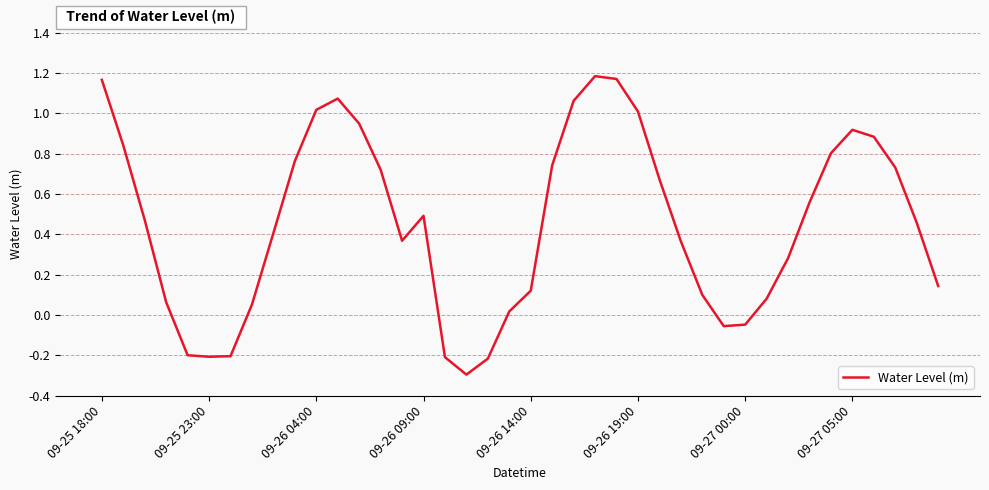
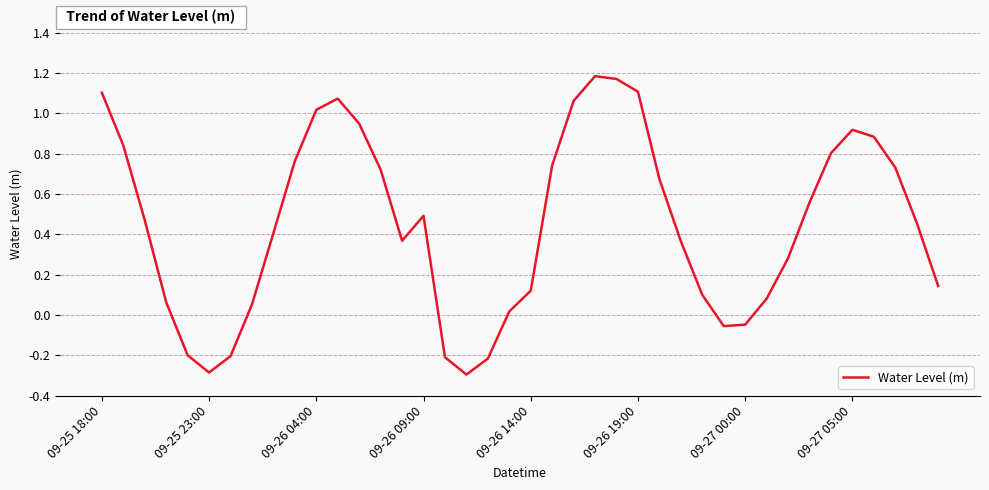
  {
-   "09-25 18:00": 1.17,
-   "09-25 23:00": -0.21,
+   "09-25 18:00": 1.10,
+   "09-25 23:00": -0.29,
    "09-26 04:00": 1.02,
    "09-26 09:00": 0.49,
    "09-26 14:00": 0.12,
-   "09-26 19:00": 1.01,
+   "09-26 19:00": 1.11,
    "09-27 00:00": -0.05,
    "09-27 05:00": 0.92
  }
